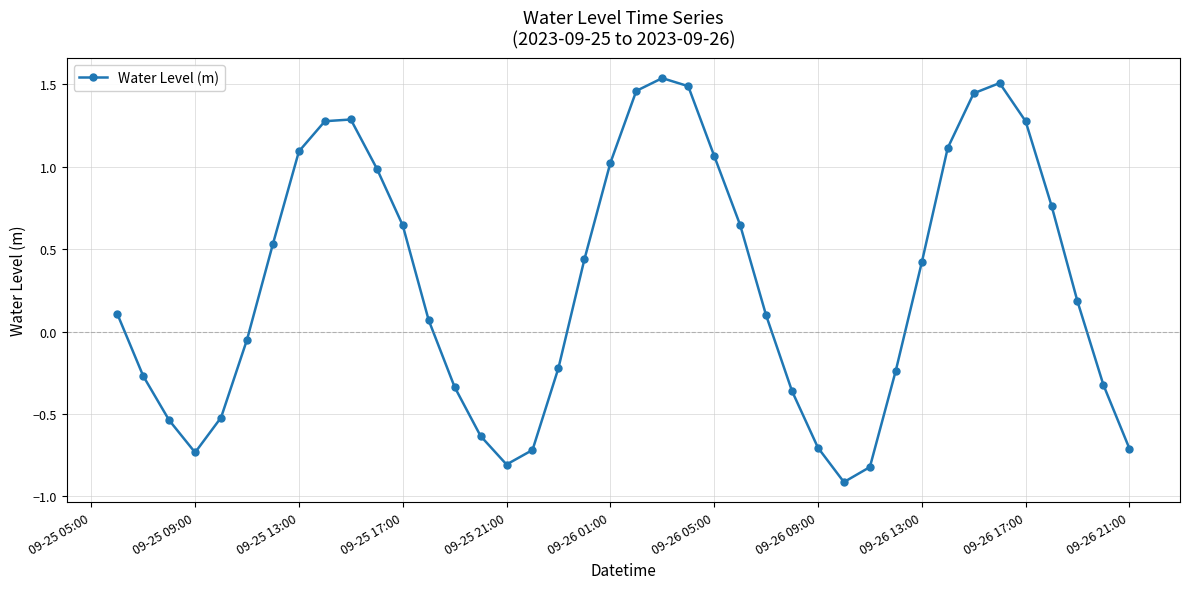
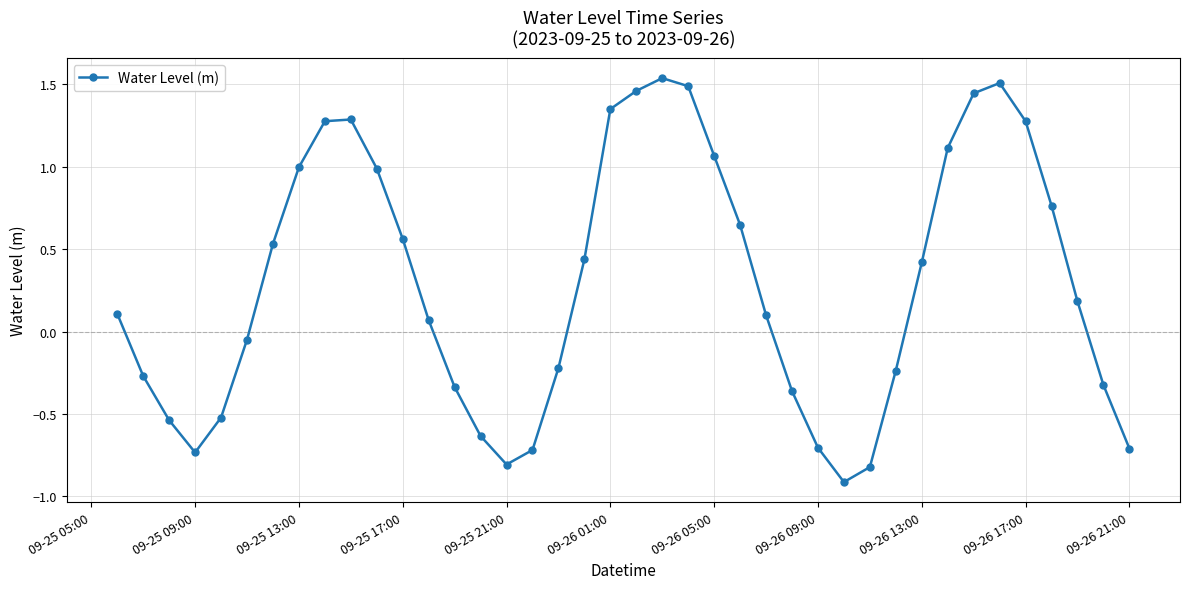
  {
    "09-25 09:00": -0.73,
-   "09-25 13:00": 1.09,
-   "09-25 17:00": 0.64,
+   "09-25 13:00": 1.00,
+   "09-25 17:00": 0.56,
    "09-25 21:00": -0.81,
-   "09-26 01:00": 1.02,
+   "09-26 01:00": 1.35,
    "09-26 05:00": 1.07,
    "09-26 09:00": -0.71,
    "09-26 13:00": 0.42,
    "09-26 17:00": 1.28,
    "09-26 21:00": -0.71
  }
